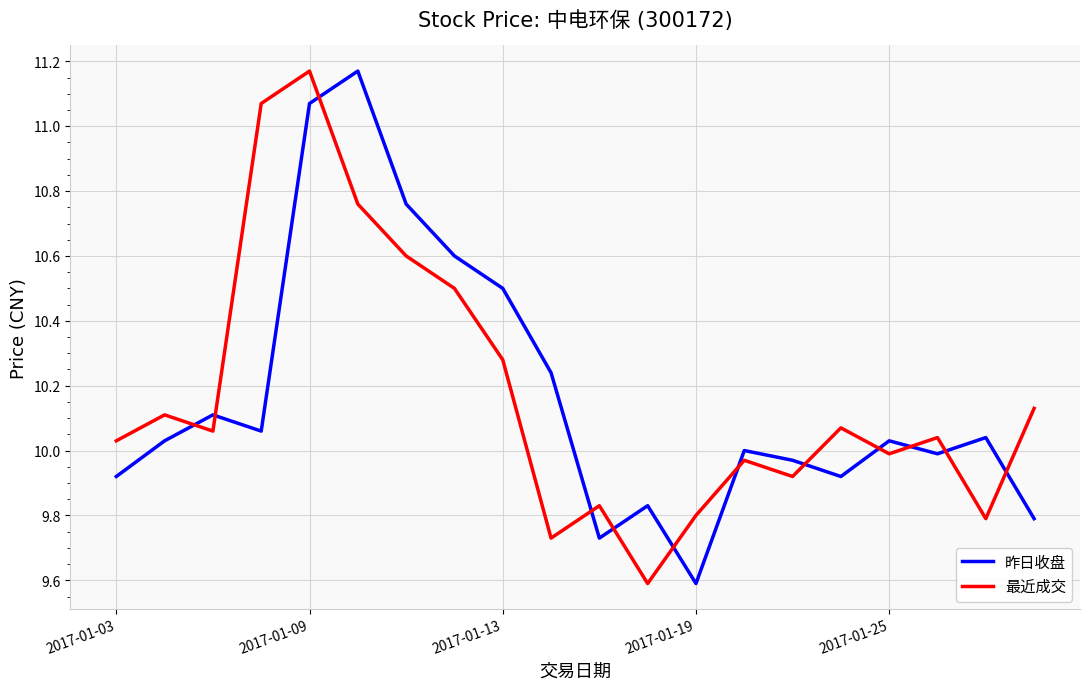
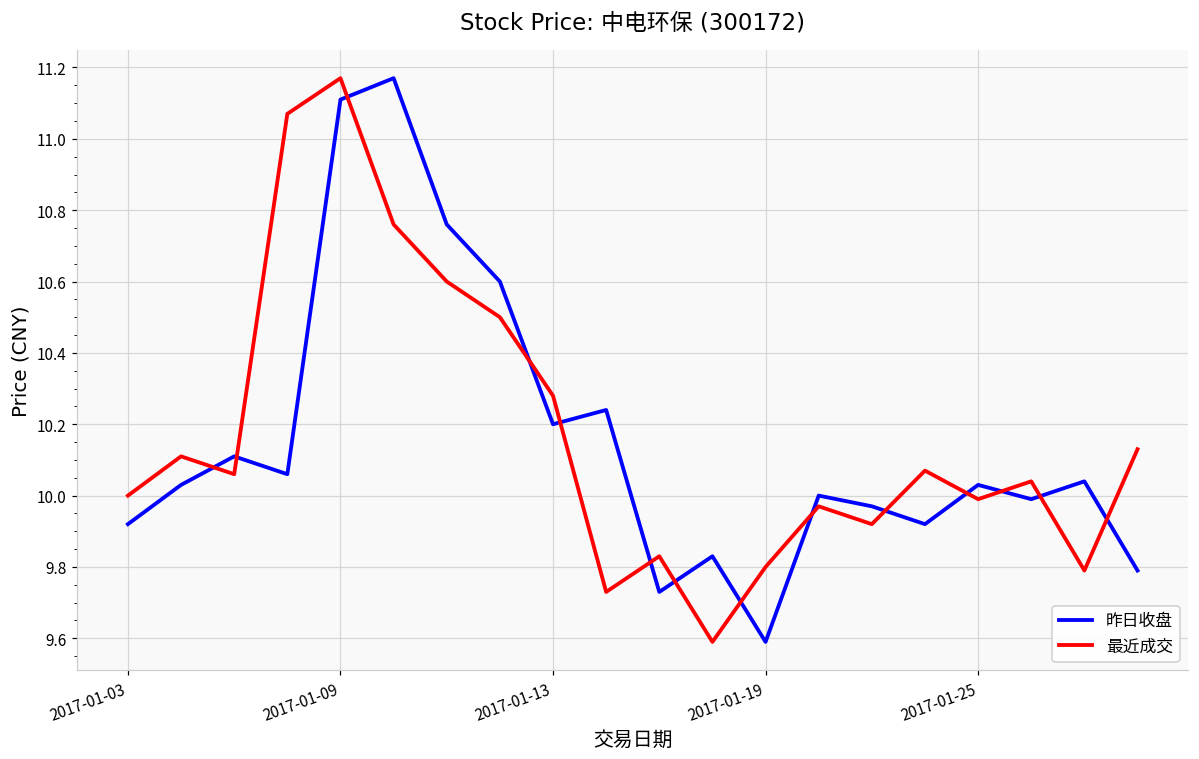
  {
    "昨日收盘": {
      "2017-01-03": 9.92,
-     "2017-01-09": 11.07,
-     "2017-01-13": 10.5,
+     "2017-01-09": 11.11,
+     "2017-01-13": 10.2,
      "2017-01-19": 9.59,
      "2017-01-25": 10.03
    },
    "最近成交": {
-     "2017-01-03": 10.03,
+     "2017-01-03": 10.00,
      "2017-01-09": 11.17,
      "2017-01-13": 10.28,
      "2017-01-19": 9.80,
      "2017-01-25": 9.99
    }
  }
